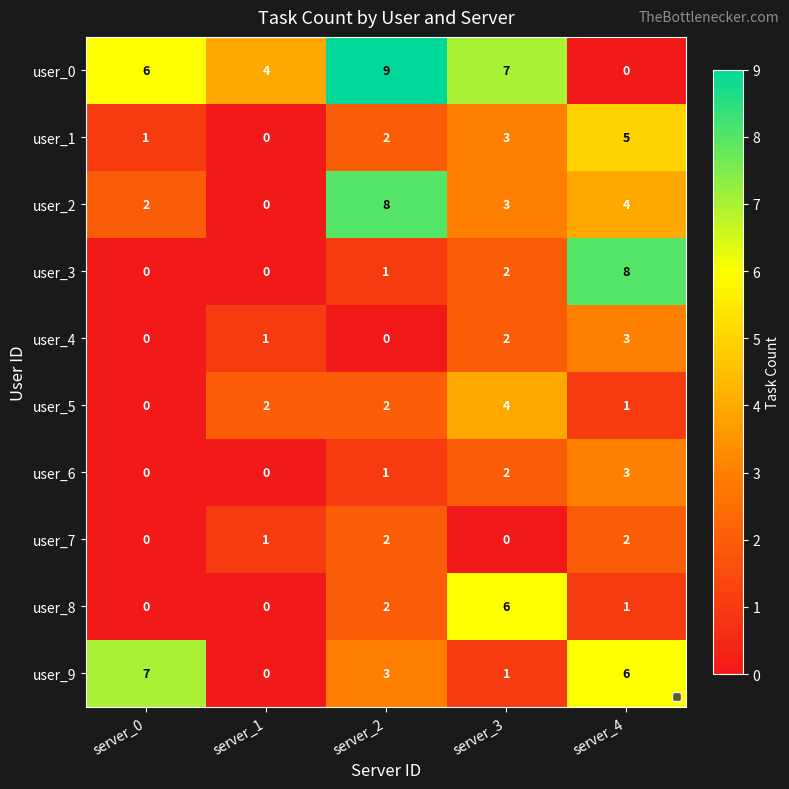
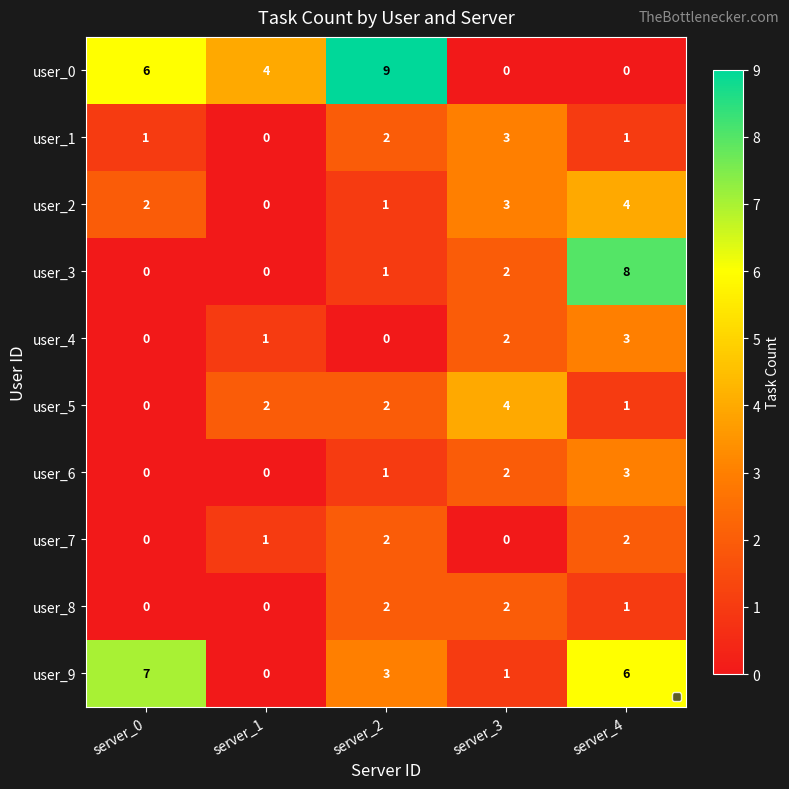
  {
    "user_0": {
      "server_0": 6,
      "server_1": 4,
      "server_2": 9,
-     "server_3": 7,
+     "server_3": 0,
      "server_4": 0
    },
    "user_1": {
      "server_0": 1,
      "server_1": 0,
      "server_2": 2,
      "server_3": 3,
-     "server_4": 5
+     "server_4": 1
    },
    "user_2": {
      "server_0": 2,
      "server_1": 0,
-     "server_2": 8,
+     "server_2": 1,
      "server_3": 3,
      "server_4": 4
    },
    "user_3": {
      "server_0": 0,
      "server_1": 0,
      "server_2": 1,
      "server_3": 2,
      "server_4": 8
    },
    "user_4": {
      "server_0": 0,
      "server_1": 1,
      "server_2": 0,
      "server_3": 2,
      "server_4": 3
    },
    "user_5": {
      "server_0": 0,
      "server_1": 2,
      "server_2": 2,
      "server_3": 4,
      "server_4": 1
    },
    "user_6": {
      "server_0": 0,
      "server_1": 0,
      "server_2": 1,
      "server_3": 2,
      "server_4": 3
    },
    "user_7": {
      "server_0": 0,
      "server_1": 1,
      "server_2": 2,
      "server_3": 0,
      "server_4": 2
    },
    "user_8": {
      "server_0": 0,
      "server_1": 0,
      "server_2": 2,
-     "server_3": 6,
+     "server_3": 2,
      "server_4": 1
    },
    "user_9": {
      "server_0": 7,
      "server_1": 0,
      "server_2": 3,
      "server_3": 1,
      "server_4": 6
    }
  }
